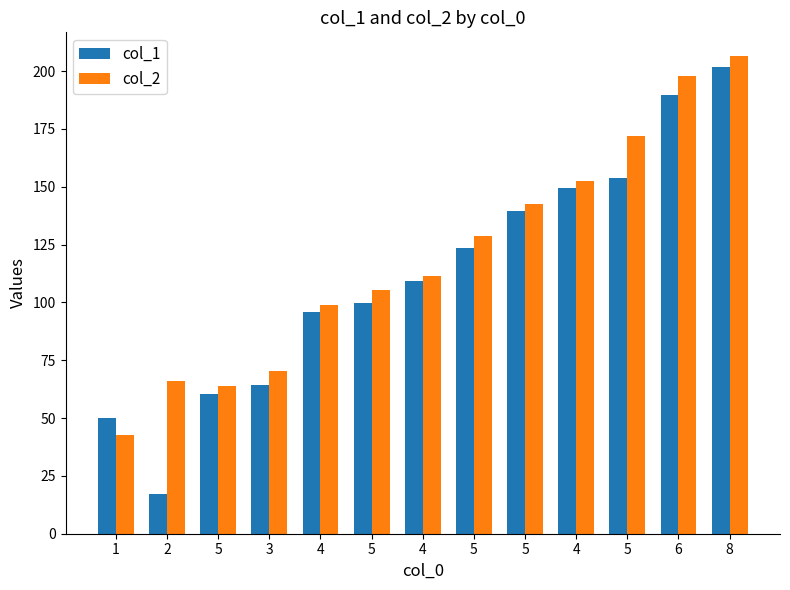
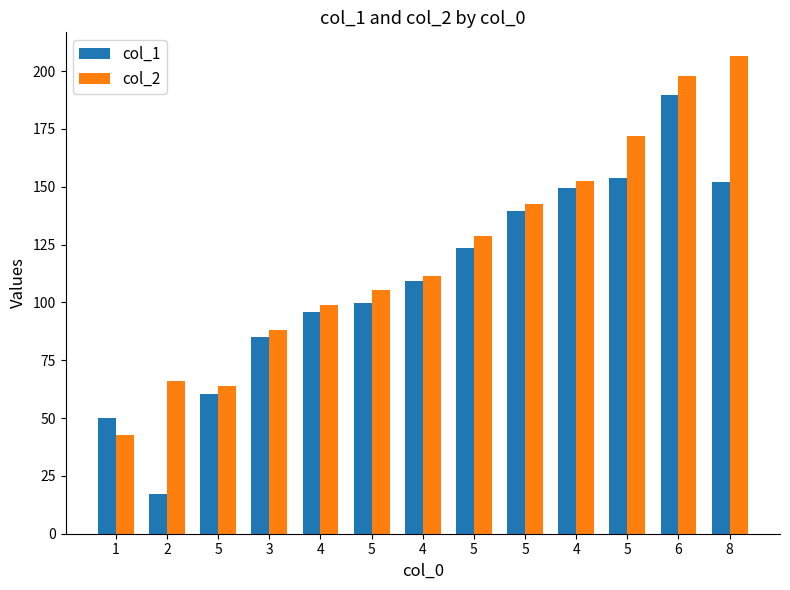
  {
    "col_1": {
      "1": 50,
      "2": 17,
-     "3": 64,
+     "3": 85,
      "6": 190,
-     "8": 202
+     "8": 152
    },
    "col_2": {
      "1": 42,
      "2": 66,
-     "3": 70,
+     "3": 88,
      "6": 198,
      "8": 206
    }
  }
